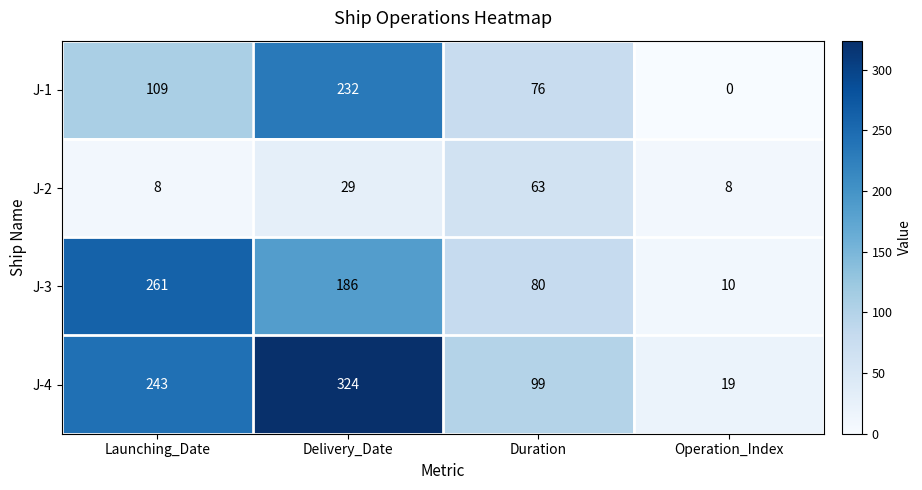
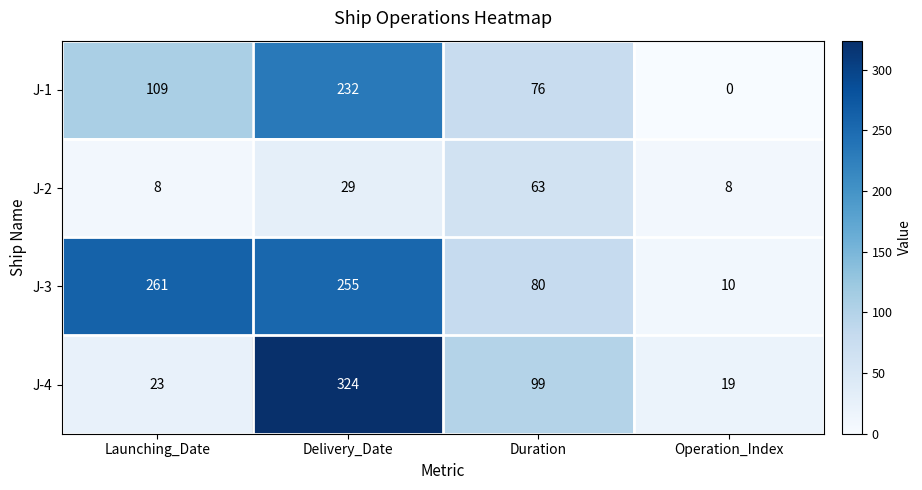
  {
    "J-1": {
      "Launching_Date": 109,
      "Delivery_Date": 232,
      "Duration": 76,
      "Operation_Index": 0
    },
    "J-2": {
      "Launching_Date": 8,
      "Delivery_Date": 29,
      "Duration": 63,
      "Operation_Index": 8
    },
    "J-3": {
      "Launching_Date": 261,
-     "Delivery_Date": 186,
+     "Delivery_Date": 255,
      "Duration": 80,
      "Operation_Index": 10
    },
    "J-4": {
-     "Launching_Date": 243,
+     "Launching_Date": 23,
      "Delivery_Date": 324,
      "Duration": 99,
      "Operation_Index": 19
    }
  }
